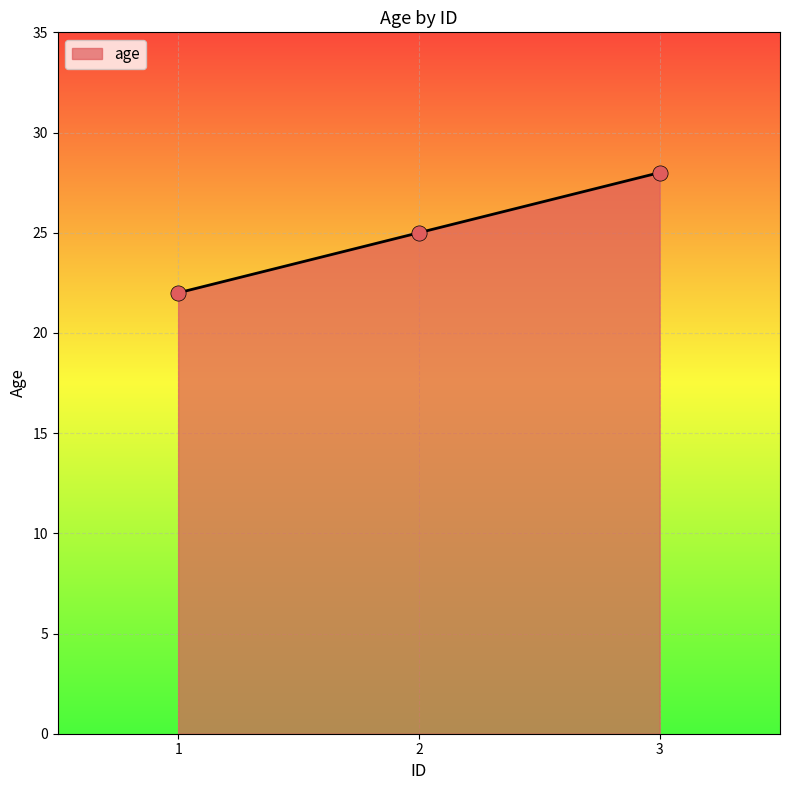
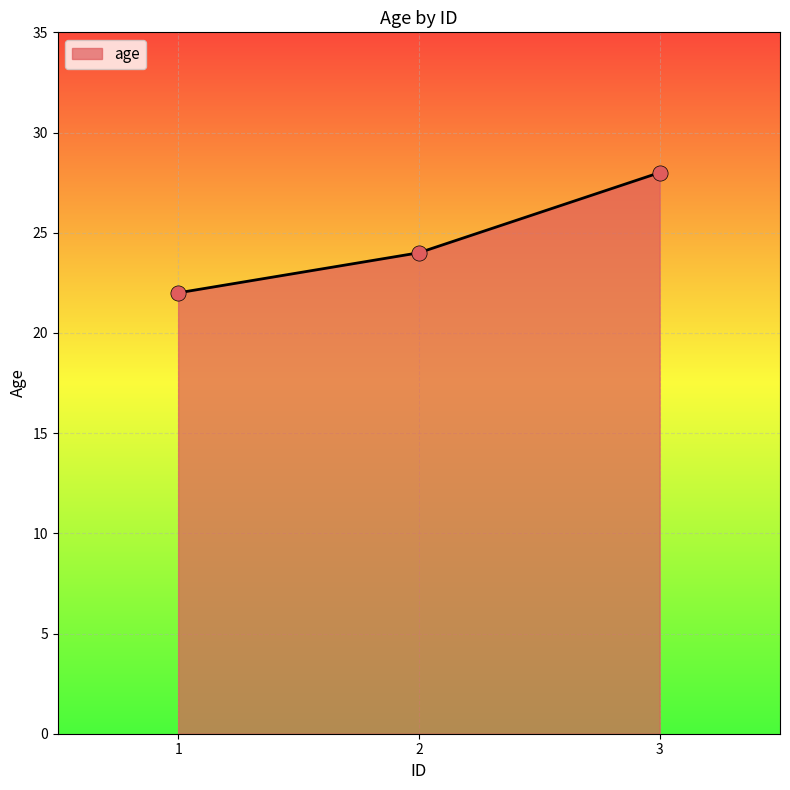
  {
    "1": 22,
-   "2": 25,
+   "2": 24,
    "3": 28
  }
